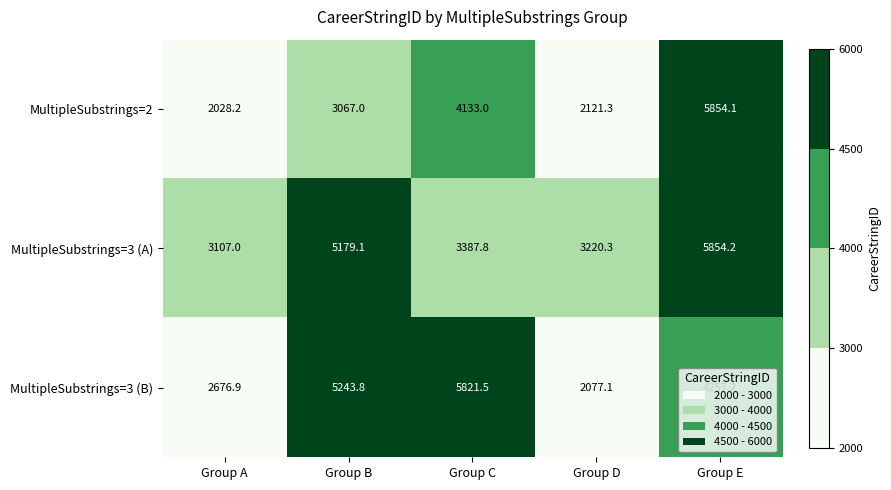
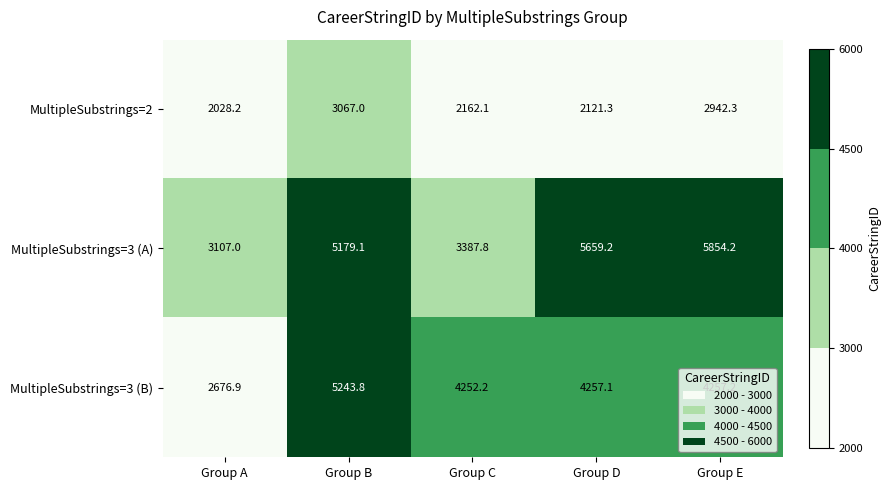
  {
    "MultipleSubstrings=2": {
      "Group A": 2028.2,
      "Group B": 3067.0,
-     "Group C": 4133.0,
+     "Group C": 2162.1,
      "Group D": 2121.3,
-     "Group E": 5854.1
+     "Group E": 2942.3
    },
    "MultipleSubstrings=3 (A)": {
      "Group A": 3107.0,
      "Group B": 5179.1,
      "Group C": 3387.8,
-     "Group D": 3220.3,
+     "Group D": 5659.2,
      "Group E": 5854.2
    },
    "MultipleSubstrings=3 (B)": {
      "Group A": 2676.9,
      "Group B": 5243.8,
-     "Group C": 5821.5,
-     "Group D": 2077.1
+     "Group C": 4252.2,
+     "Group D": 4257.1
    }
  }
